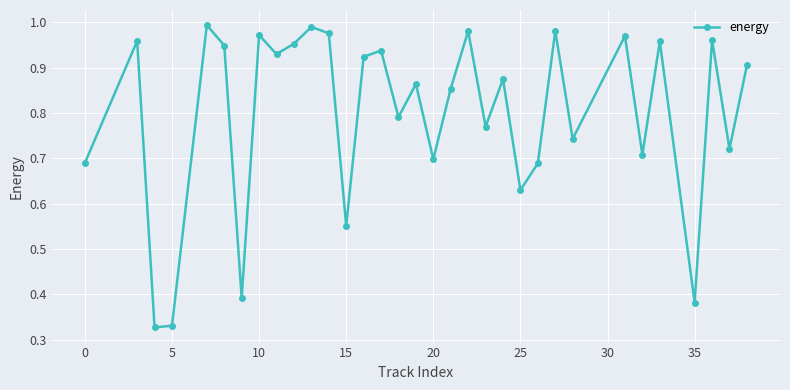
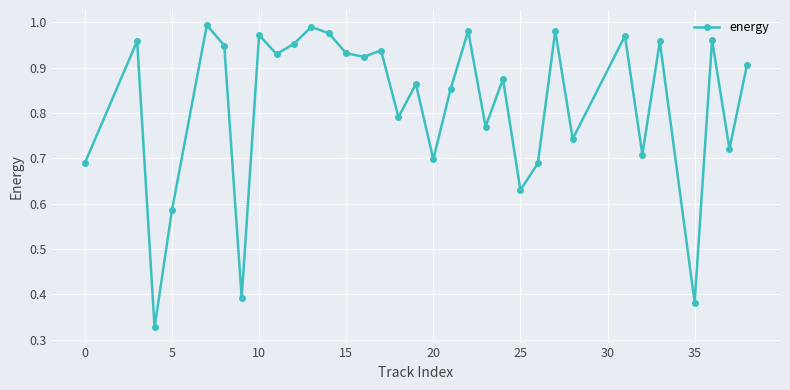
  {
    "0": 0.69,
-   "5": 0.33,
+   "5": 0.59,
    "10": 0.97,
-   "15": 0.55,
+   "15": 0.93,
    "20": 0.70,
    "25": 0.63,
    "35": 0.38
  }
